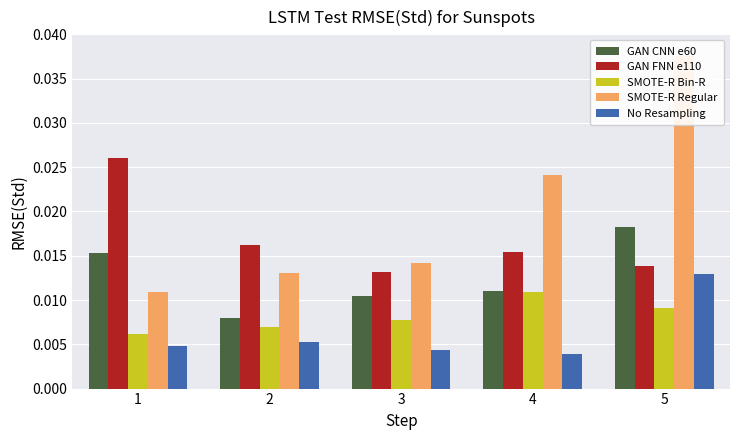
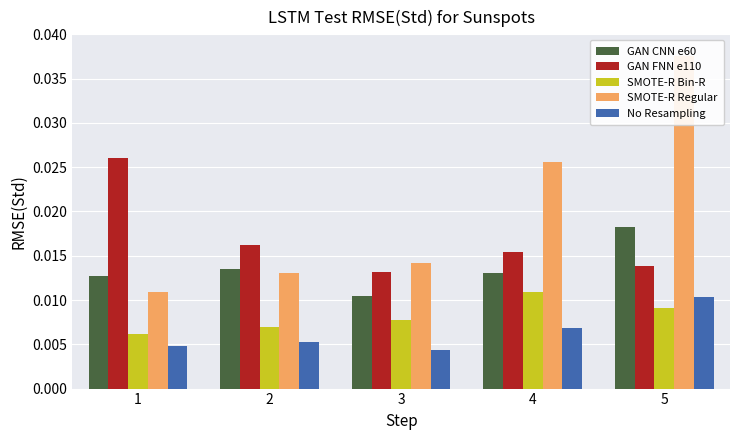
  {
    "GAN CNN e60": {
-     "1": 0.015,
-     "2": 0.008,
+     "1": 0.013,
+     "2": 0.014,
      "3": 0.011,
-     "4": 0.011,
+     "4": 0.013,
      "5": 0.018
    },
    "GAN FNN e110": {
      "1": 0.026,
      "2": 0.016,
      "3": 0.013,
      "4": 0.015,
      "5": 0.014
    },
    "SMOTE-R Bin-R": {
      "1": 0.006,
      "2": 0.007,
      "3": 0.008,
      "4": 0.011,
      "5": 0.009
    },
    "SMOTE-R Regular": {
      "1": 0.011,
      "2": 0.013,
      "3": 0.014,
-     "4": 0.024
+     "4": 0.026
    },
    "No Resampling": {
      "1": 0.005,
      "2": 0.005,
      "3": 0.004,
-     "4": 0.004,
-     "5": 0.013
+     "4": 0.007,
+     "5": 0.010
    }
  }
